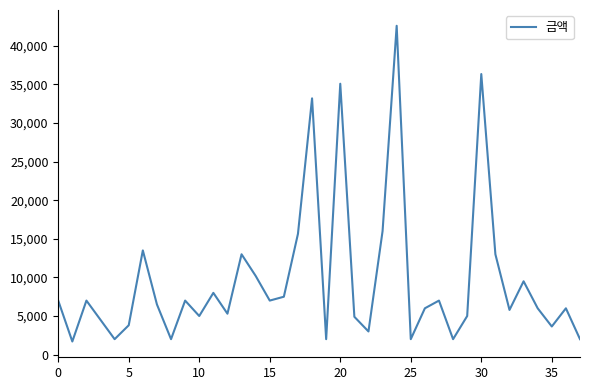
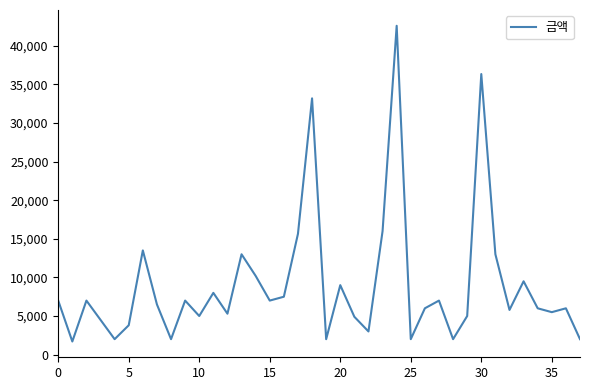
  {
    "0": "7,000",
    "5": "4,000",
    "10": "5,000",
    "15": "7,000",
-   "20": "35,000",
+   "20": "9,000",
    "25": "2,000",
    "30": "36,000",
-   "35": "4,000"
+   "35": "6,000"
  }
